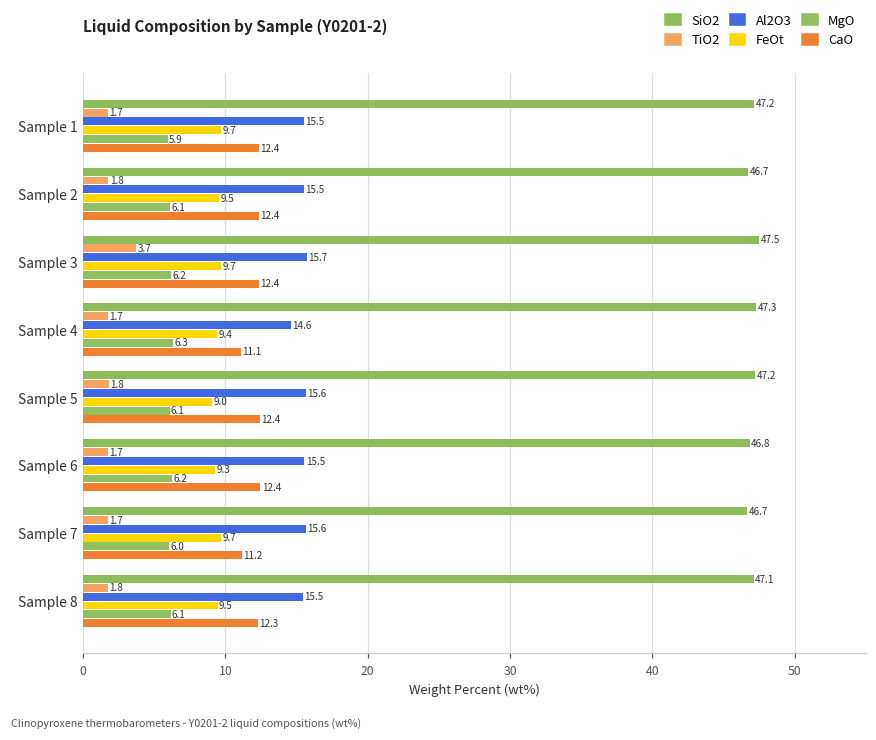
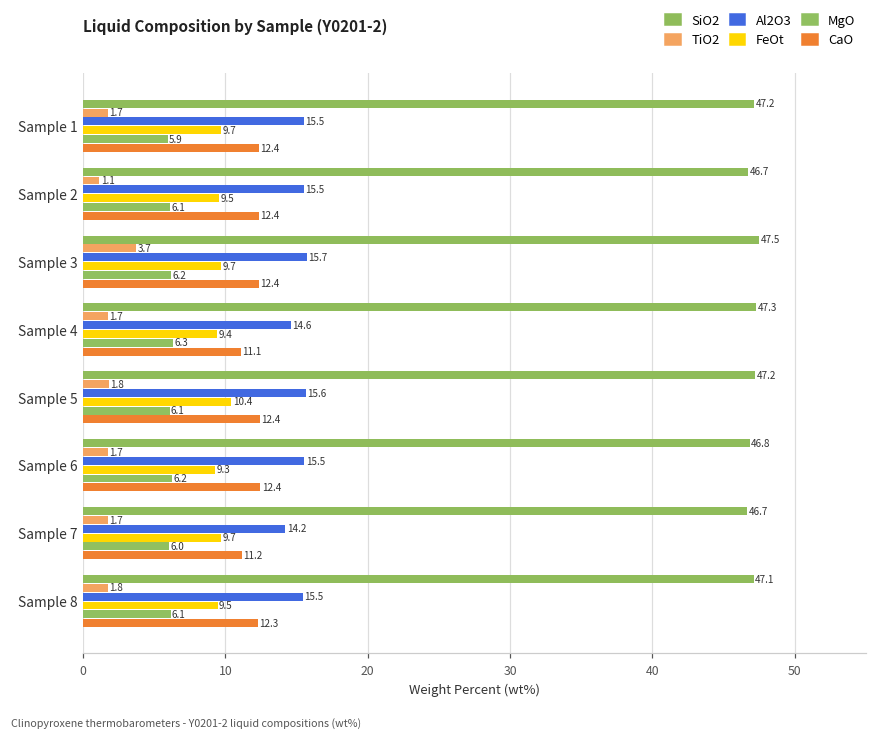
  {
    "TiO2": {
      "Sample 1": 1.7,
-     "Sample 2": 1.8,
+     "Sample 2": 1.1,
      "Sample 3": 3.7,
      "Sample 4": 1.7,
      "Sample 5": 1.8,
      "Sample 6": 1.7,
      "Sample 7": 1.7,
      "Sample 8": 1.8
    },
    "Al2O3": {
      "Sample 1": 15.5,
      "Sample 2": 15.5,
      "Sample 3": 15.7,
      "Sample 4": 14.6,
      "Sample 5": 15.6,
      "Sample 6": 15.5,
-     "Sample 7": 15.6,
+     "Sample 7": 14.2,
      "Sample 8": 15.5
    },
    "FeOt": {
      "Sample 1": 9.7,
      "Sample 2": 9.5,
      "Sample 3": 9.7,
      "Sample 4": 9.4,
-     "Sample 5": 9.0,
+     "Sample 5": 10.4,
      "Sample 6": 9.3,
      "Sample 7": 9.7,
      "Sample 8": 9.5
    },
    "CaO": {
      "Sample 1": 12.4,
      "Sample 2": 12.4,
      "Sample 3": 12.4,
      "Sample 4": 11.1,
      "Sample 5": 12.4,
      "Sample 6": 12.4,
      "Sample 7": 11.2,
      "Sample 8": 12.3
    }
  }
